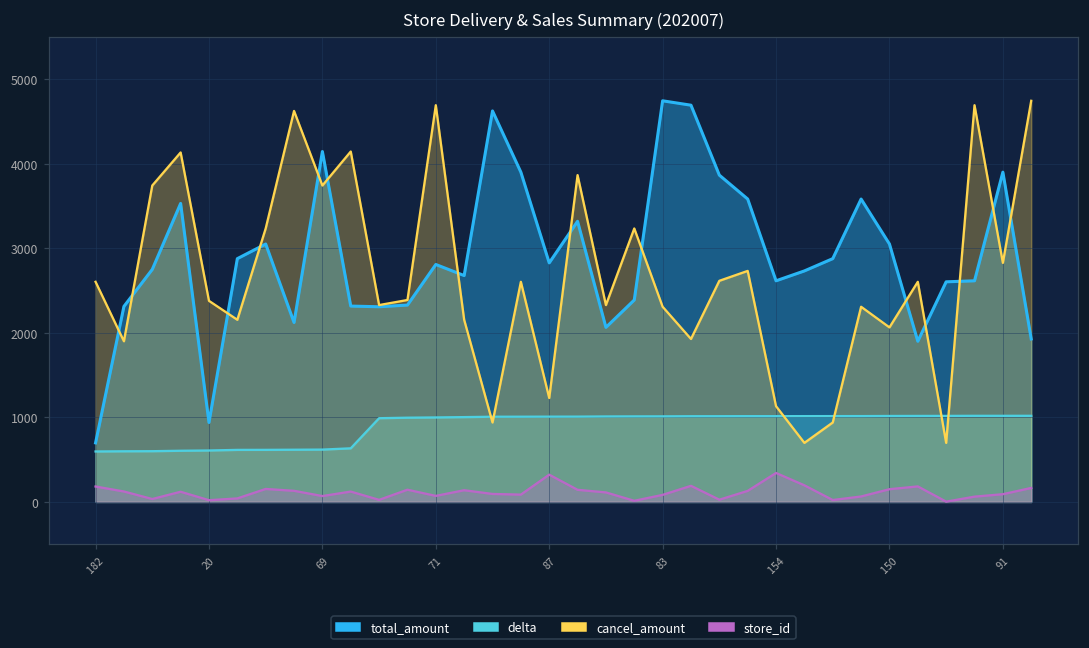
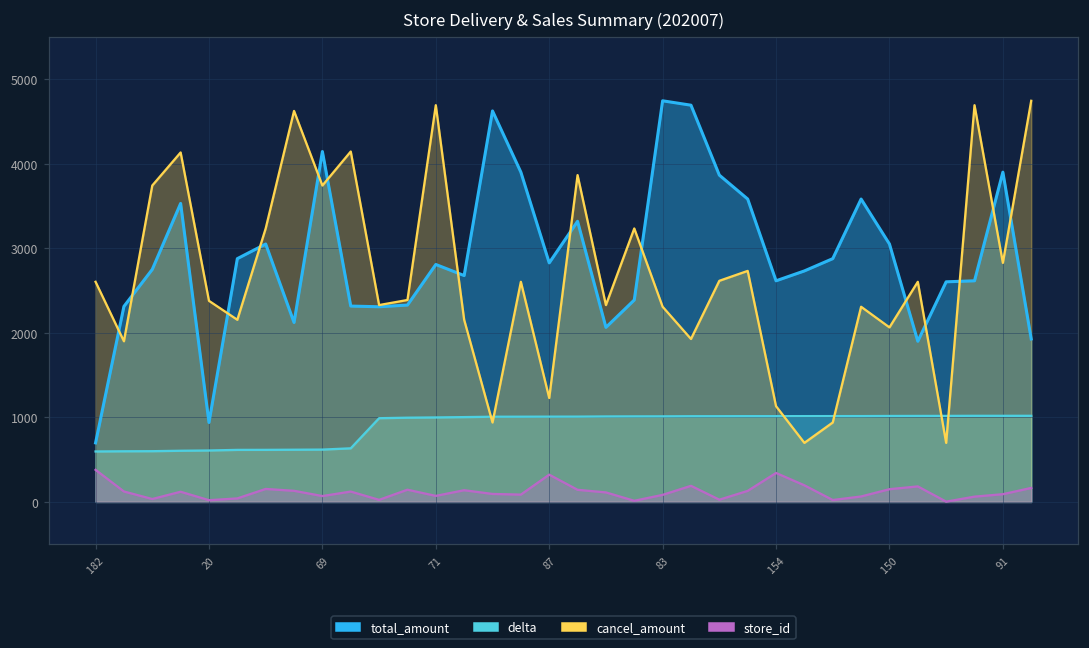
  {
    "cancel_amount": {
      "182": 2600,
      "20": 2400,
      "69": 3700,
      "71": 4700,
      "87": 1200,
      "83": 2300,
      "154": 1100,
      "150": 2100,
      "91": 2800
    },
    "store_id": {
-     "182": 200,
+     "182": 400,
      "20": 0,
      "69": 100,
      "71": 100,
      "87": 300,
      "83": 100,
      "154": 300,
      "150": 200,
      "91": 100
    }
  }
